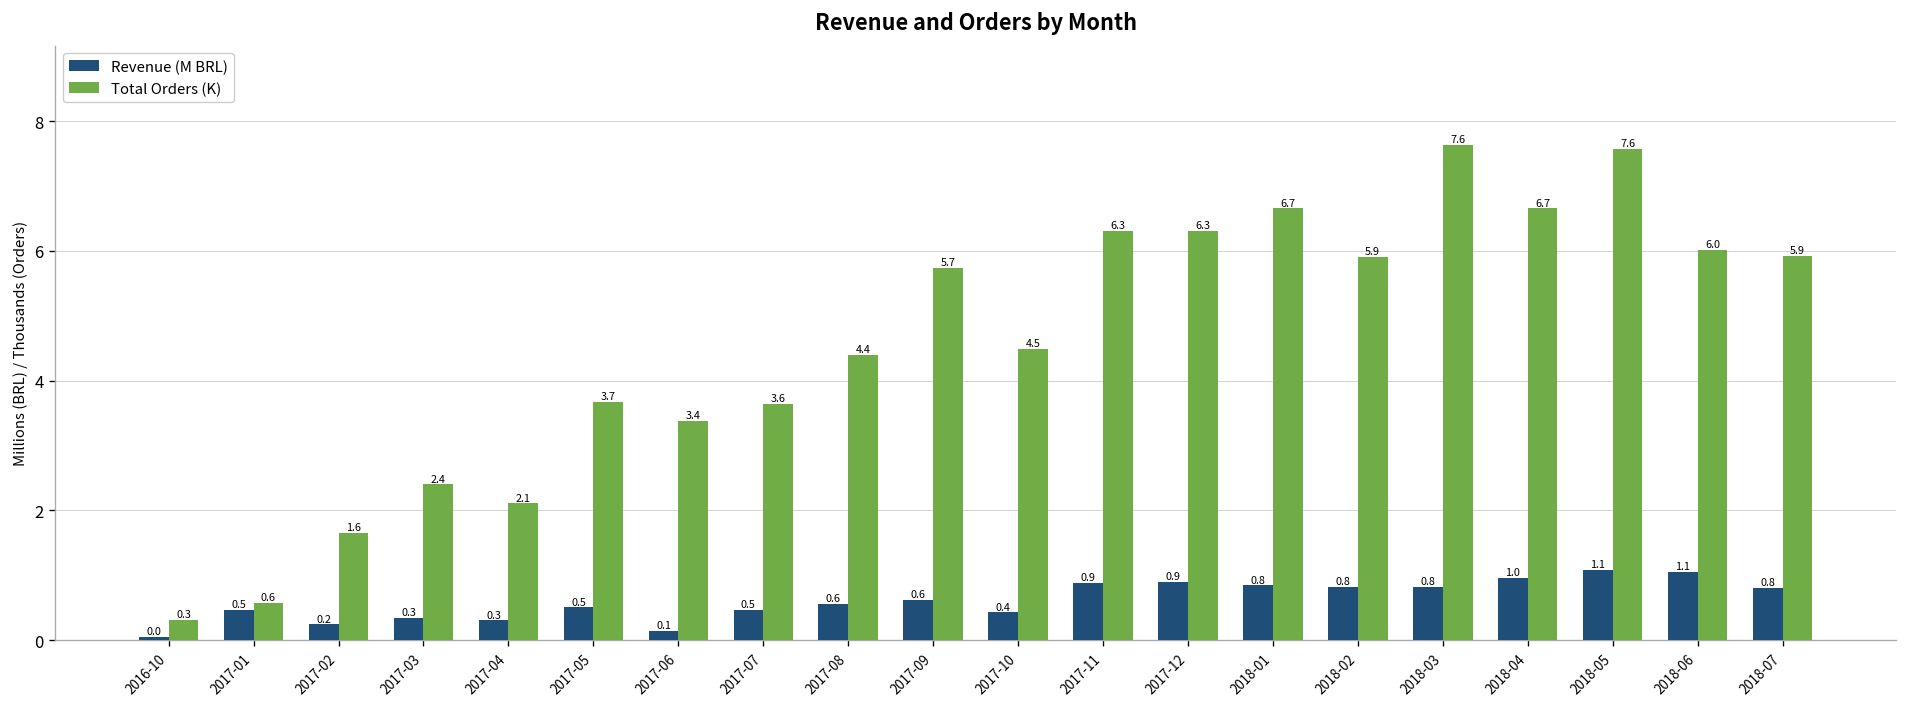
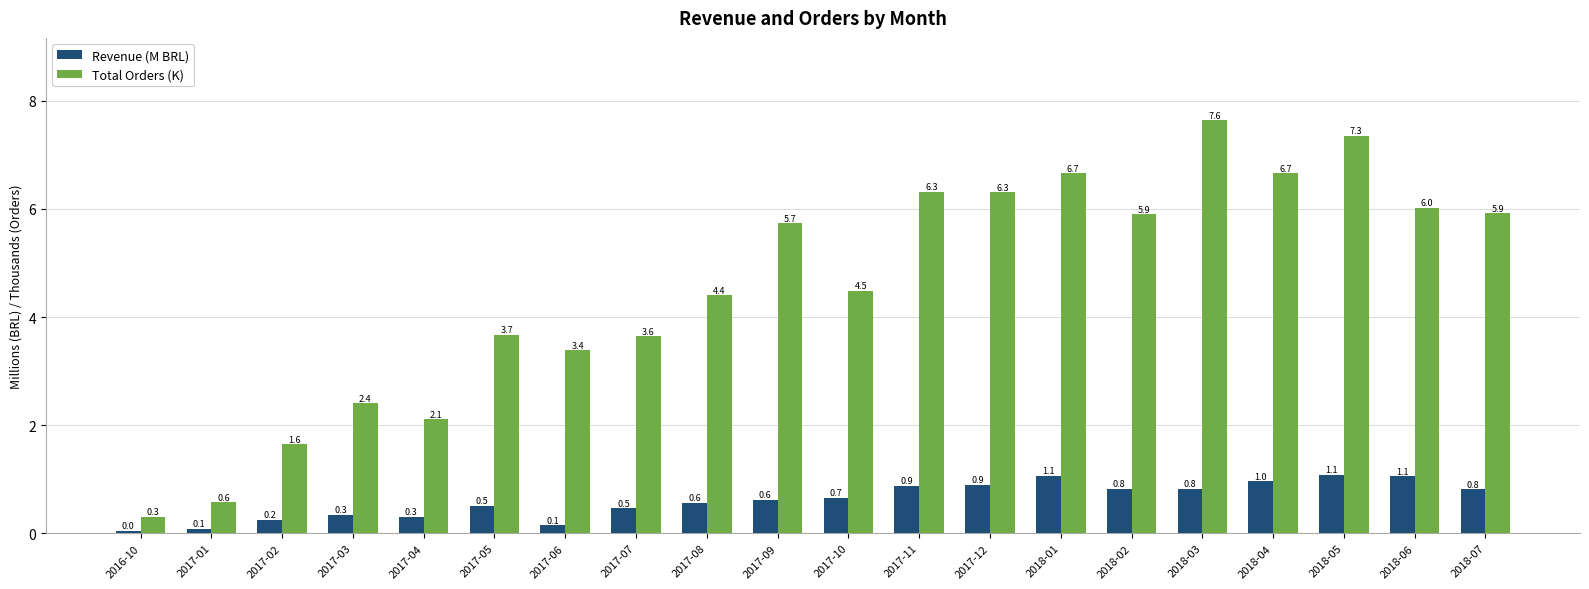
  {
    "Revenue (M BRL)": {
      "2016-10": 0.0,
-     "2017-01": 0.5,
+     "2017-01": 0.1,
      "2017-02": 0.2,
      "2017-03": 0.3,
      "2017-04": 0.3,
      "2017-05": 0.5,
      "2017-06": 0.1,
      "2017-07": 0.5,
      "2017-08": 0.6,
      "2017-09": 0.6,
-     "2017-10": 0.4,
+     "2017-10": 0.7,
      "2017-11": 0.9,
      "2017-12": 0.9,
-     "2018-01": 0.8,
+     "2018-01": 1.1,
      "2018-02": 0.8,
      "2018-03": 0.8,
      "2018-04": 1.0,
      "2018-05": 1.1,
      "2018-06": 1.1,
      "2018-07": 0.8
    },
    "Total Orders (K)": {
      "2016-10": 0.3,
      "2017-01": 0.6,
      "2017-02": 1.6,
      "2017-03": 2.4,
      "2017-04": 2.1,
      "2017-05": 3.7,
      "2017-06": 3.4,
      "2017-07": 3.6,
      "2017-08": 4.4,
      "2017-09": 5.7,
      "2017-10": 4.5,
      "2017-11": 6.3,
      "2017-12": 6.3,
      "2018-01": 6.7,
      "2018-02": 5.9,
      "2018-03": 7.6,
      "2018-04": 6.7,
-     "2018-05": 7.6,
+     "2018-05": 7.3,
      "2018-06": 6.0,
      "2018-07": 5.9
    }
  }
